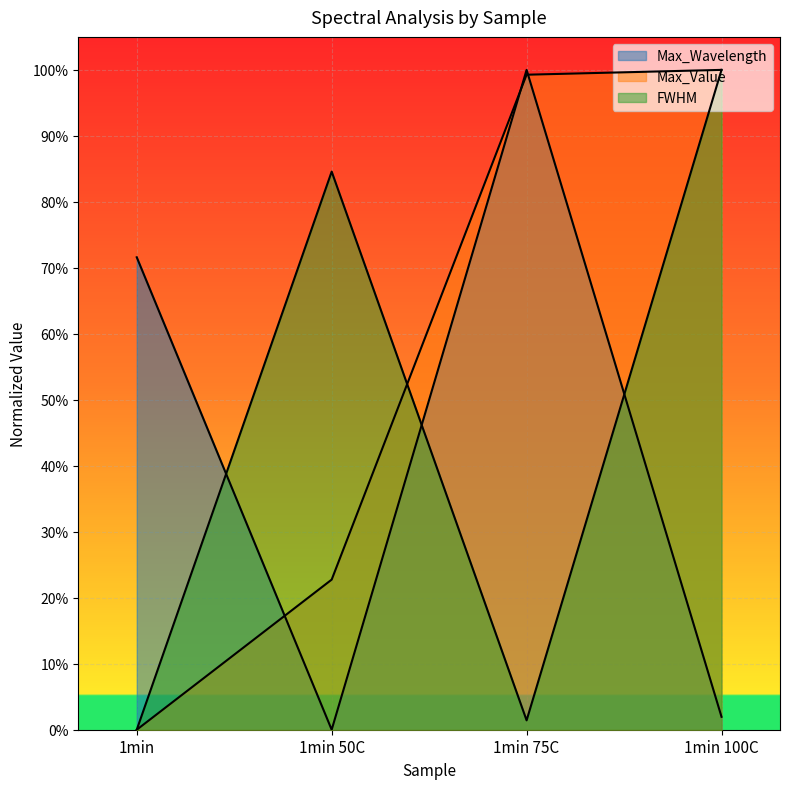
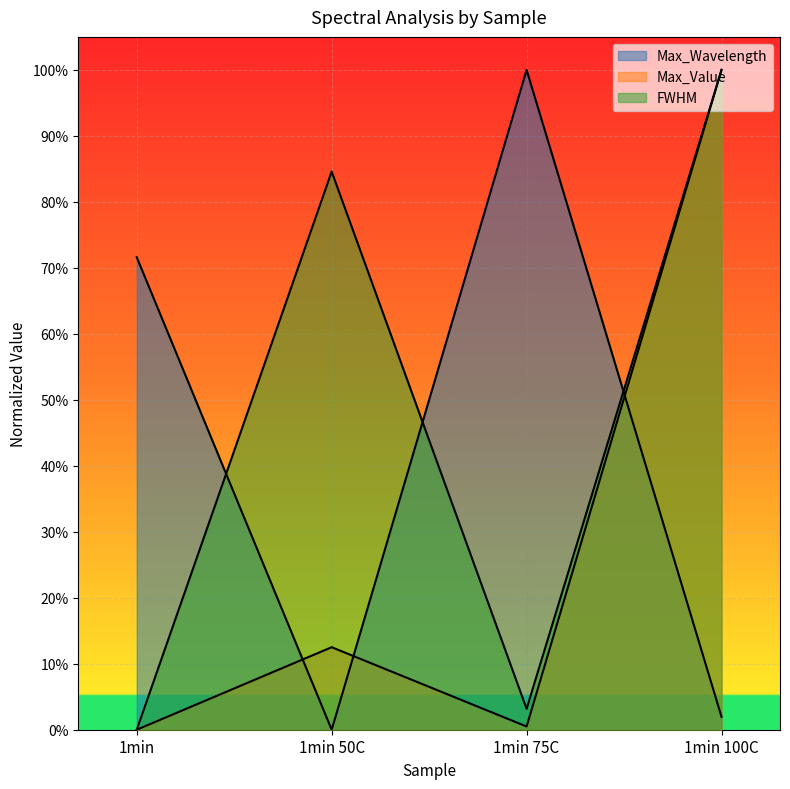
  {
    "Max_Wavelength": {
      "1min": "72%",
      "1min 50C": "0%",
      "1min 75C": "100%",
      "1min 100C": "2%"
    },
    "Max_Value": {
-     "1min 50C": "23%",
-     "1min 75C": "99%"
+     "1min 50C": "13%",
+     "1min 75C": "0%"
    },
    "FWHM": {
      "1min 50C": "85%",
-     "1min 75C": "1%"
+     "1min 75C": "3%"
    }
  }
